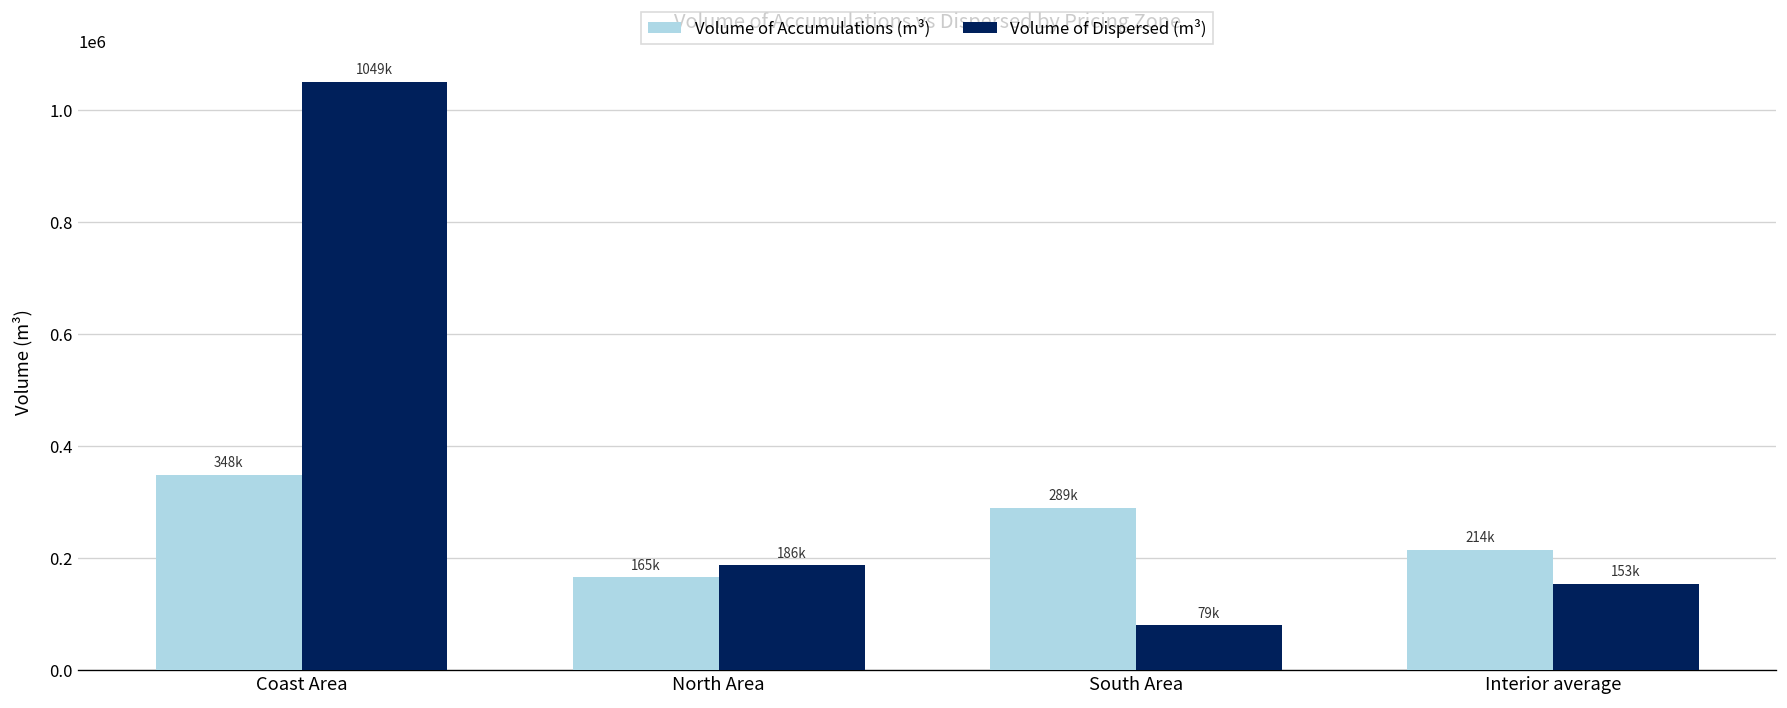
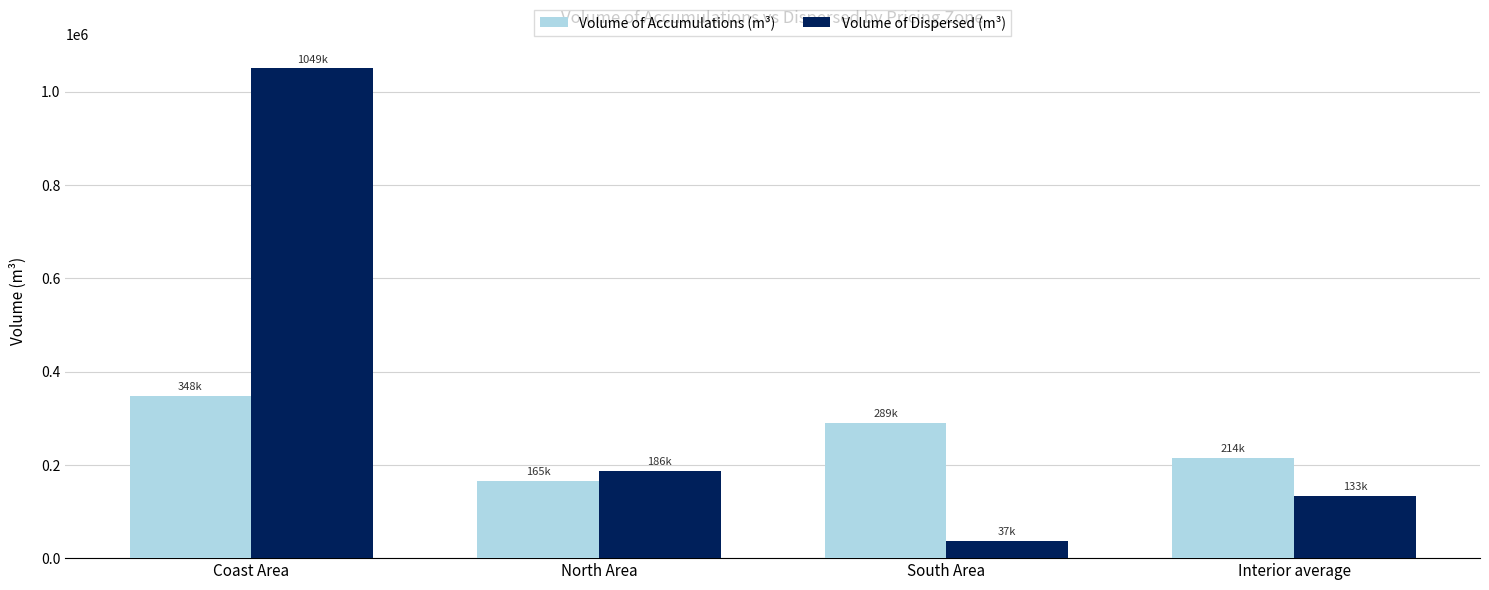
  {
    "Volume of Accumulations (m³)": {
      "Coast Area": "348k",
      "Interior average": "214k"
    },
    "Volume of Dispersed (m³)": {
-     "South Area": "79k",
-     "Interior average": "153k"
+     "South Area": "37k",
+     "Interior average": "133k"
    }
  }
